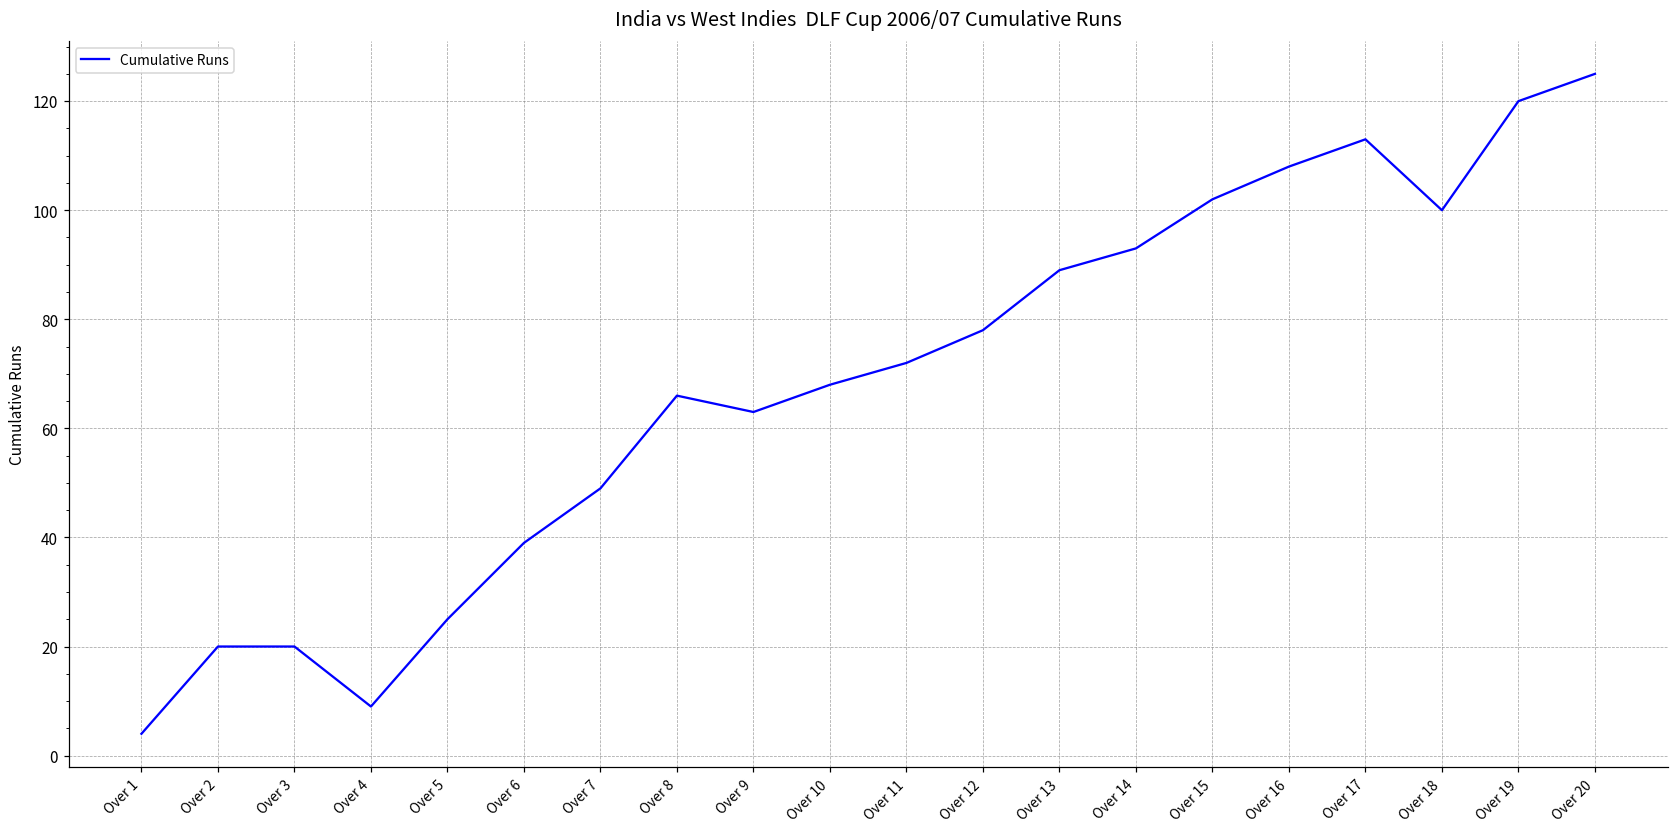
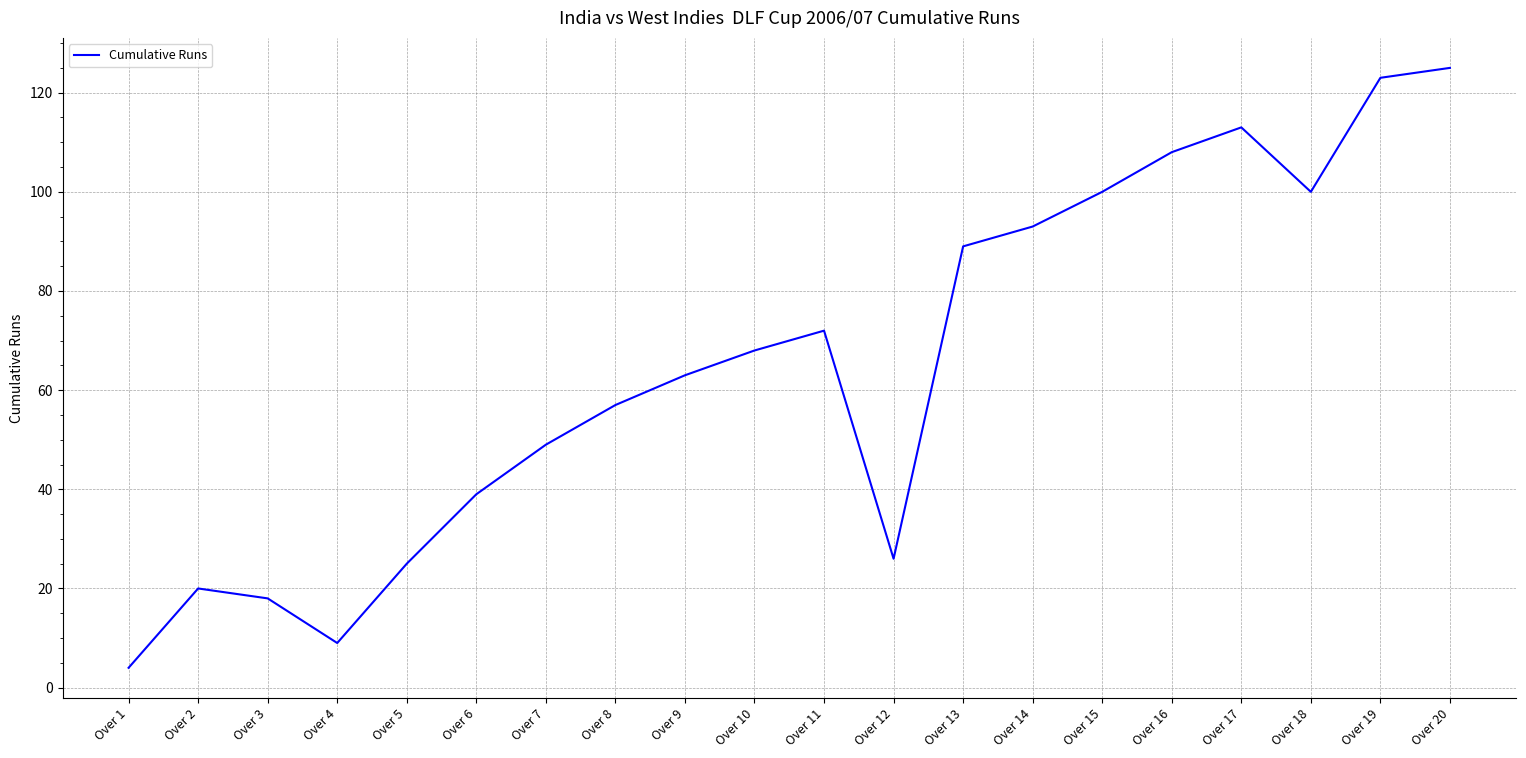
  {
    "Over 1": 4,
    "Over 2": 20,
-   "Over 3": 20,
+   "Over 3": 18,
    "Over 4": 9,
    "Over 5": 25,
    "Over 6": 39,
    "Over 7": 49,
-   "Over 8": 66,
+   "Over 8": 57,
    "Over 9": 63,
    "Over 10": 68,
    "Over 11": 72,
-   "Over 12": 78,
+   "Over 12": 26,
    "Over 13": 89,
    "Over 14": 93,
-   "Over 15": 102,
+   "Over 15": 100,
    "Over 16": 108,
    "Over 17": 113,
    "Over 18": 100,
-   "Over 19": 120,
+   "Over 19": 123,
    "Over 20": 125
  }
